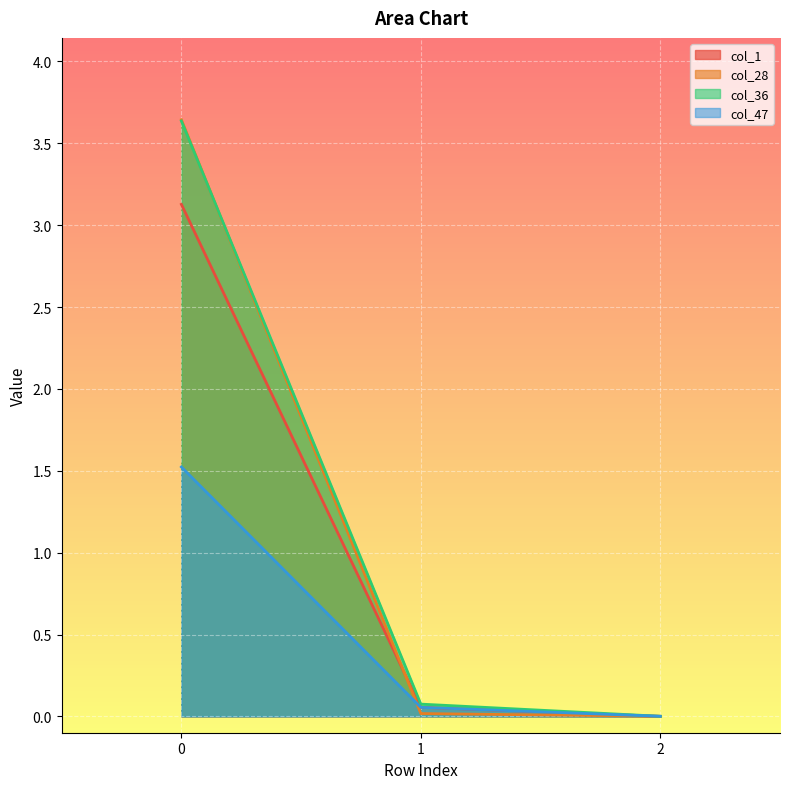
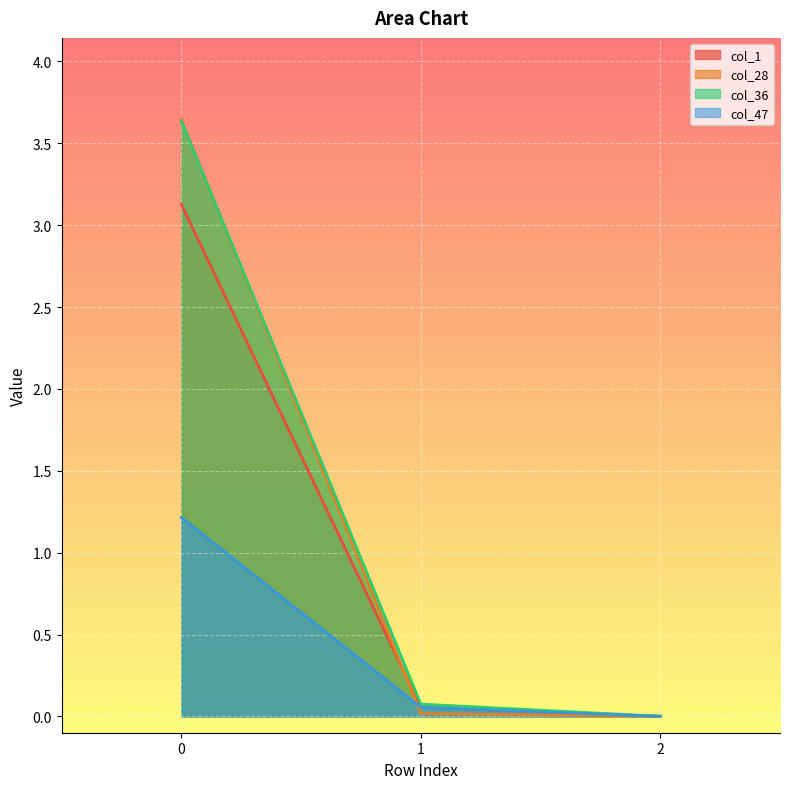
  {
    "col_36": {
      "1": 0.07
    },
    "col_47": {
-     "0": 1.52
+     "0": 1.21
    }
  }
